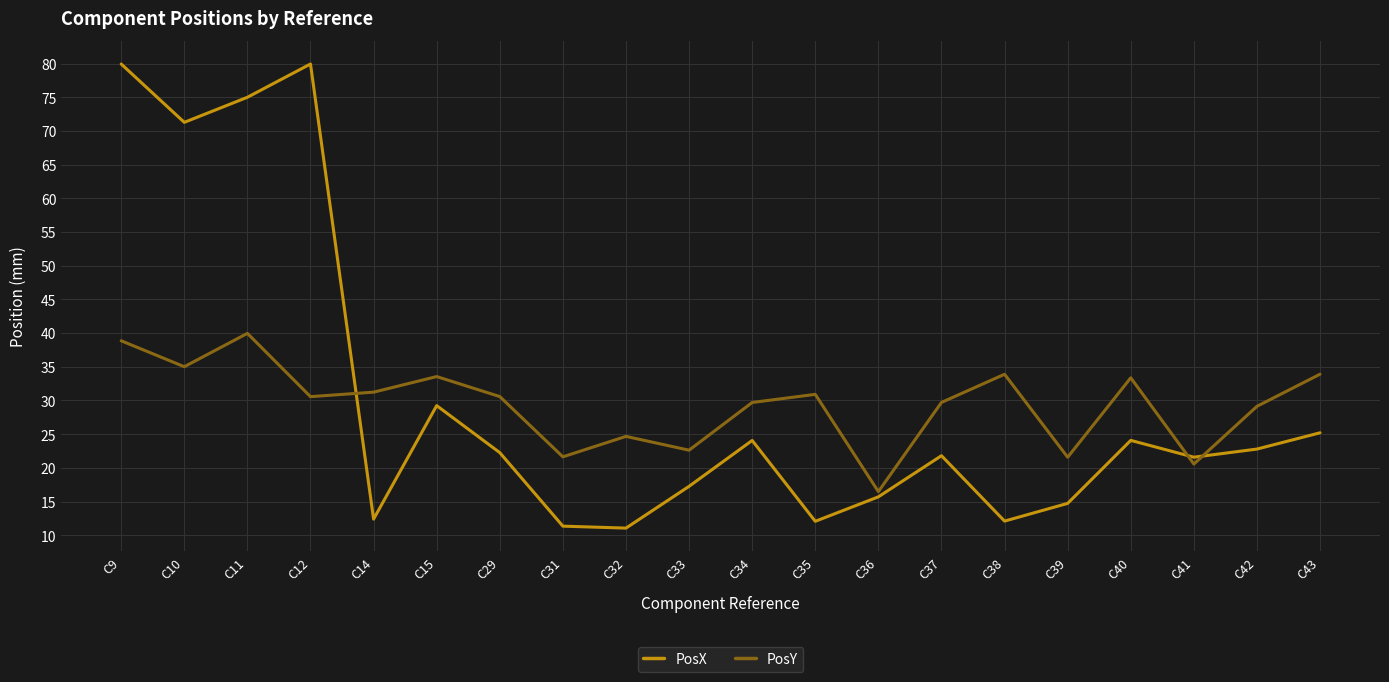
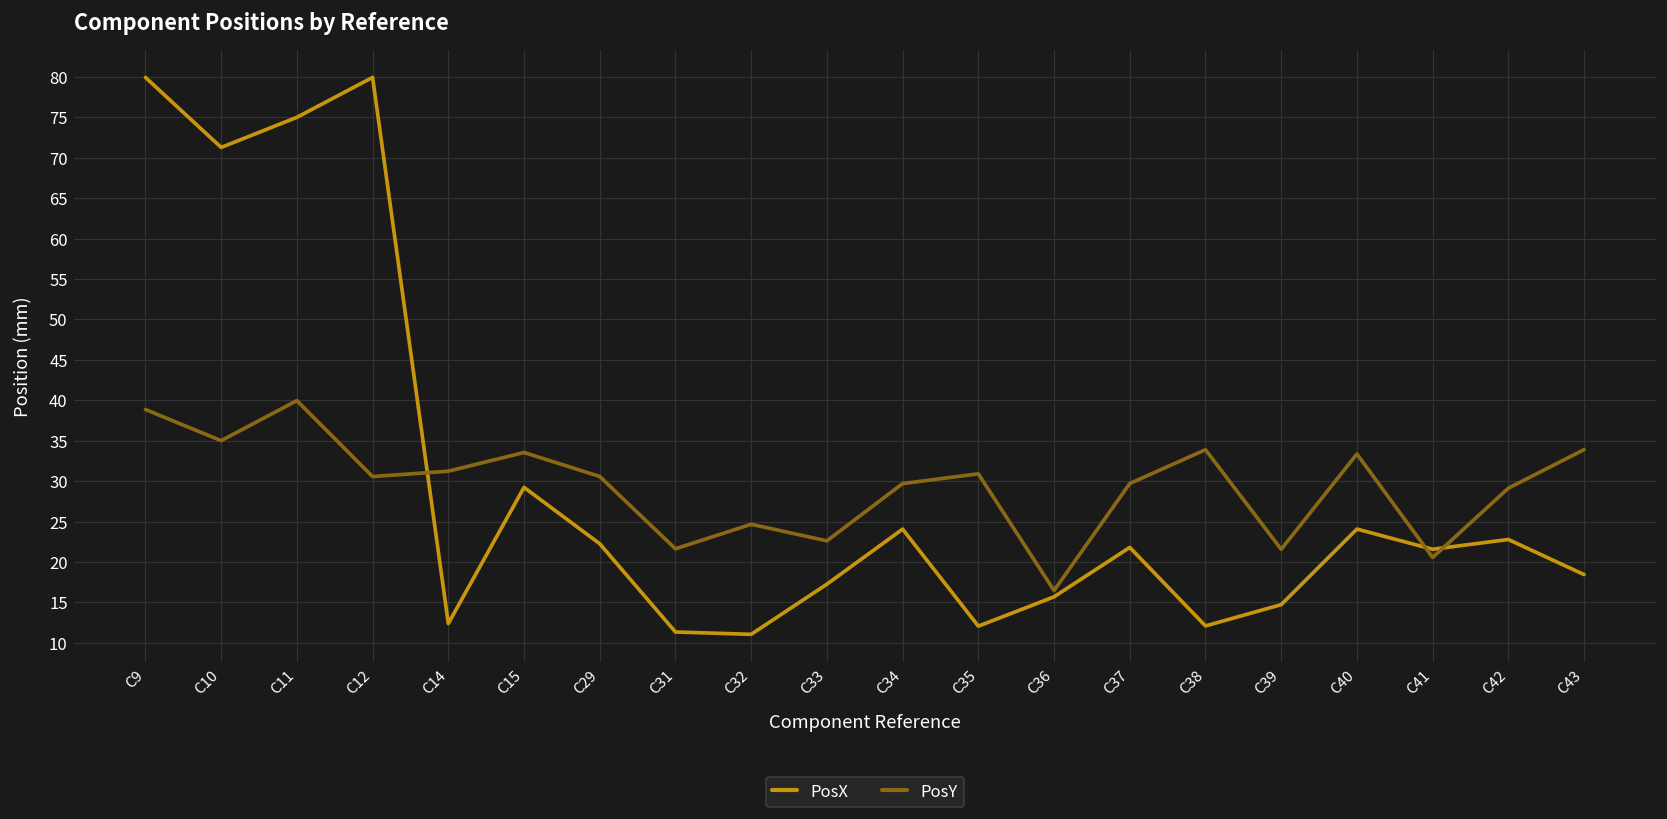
  {
    "PosX": {
      "C9": 80,
      "C10": 71,
      "C11": 75,
      "C12": 80,
      "C14": 12,
      "C15": 29,
      "C29": 22,
      "C31": 11,
      "C32": 11,
      "C33": 17,
      "C34": 24,
      "C35": 12,
      "C36": 16,
      "C37": 22,
      "C38": 12,
      "C39": 15,
      "C40": 24,
      "C41": 22,
      "C42": 23,
-     "C43": 25
+     "C43": 18
    },
    "PosY": {
      "C9": 39,
      "C10": 35,
      "C11": 40,
      "C12": 31,
      "C14": 31,
      "C15": 34,
      "C29": 31,
      "C31": 22,
      "C32": 25,
      "C33": 23,
      "C34": 30,
      "C35": 31,
      "C36": 16,
      "C37": 30,
      "C38": 34,
      "C39": 22,
      "C40": 33,
      "C41": 21,
      "C42": 29,
      "C43": 34
    }
  }
